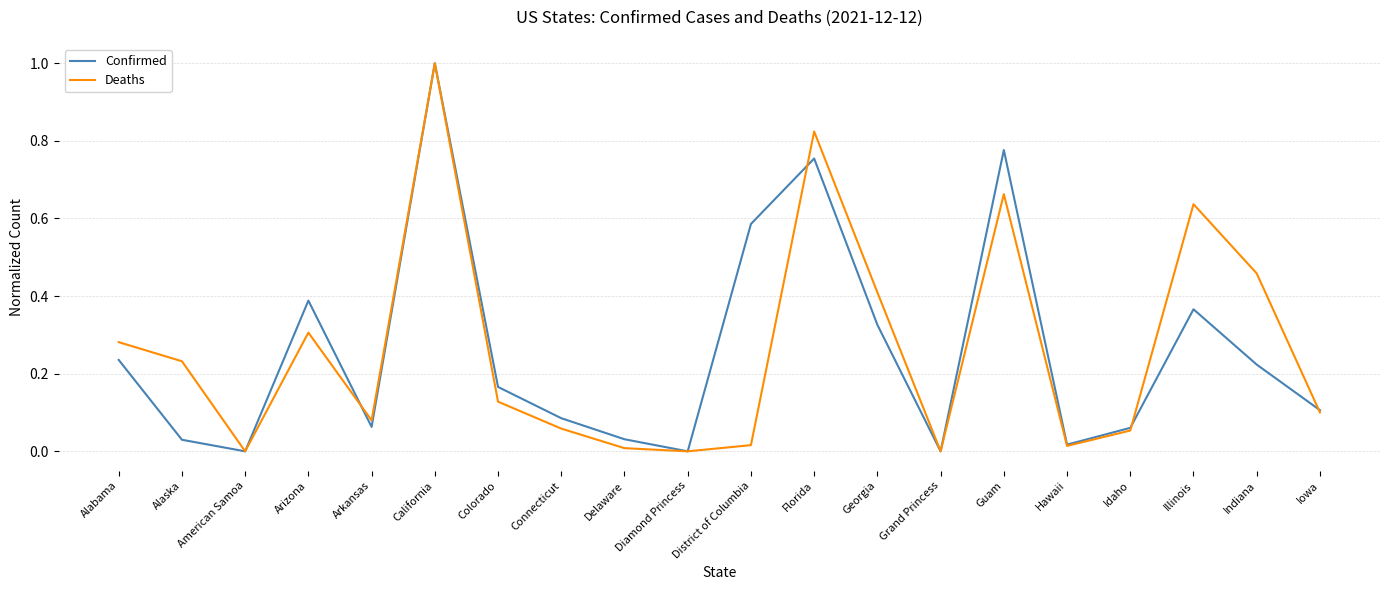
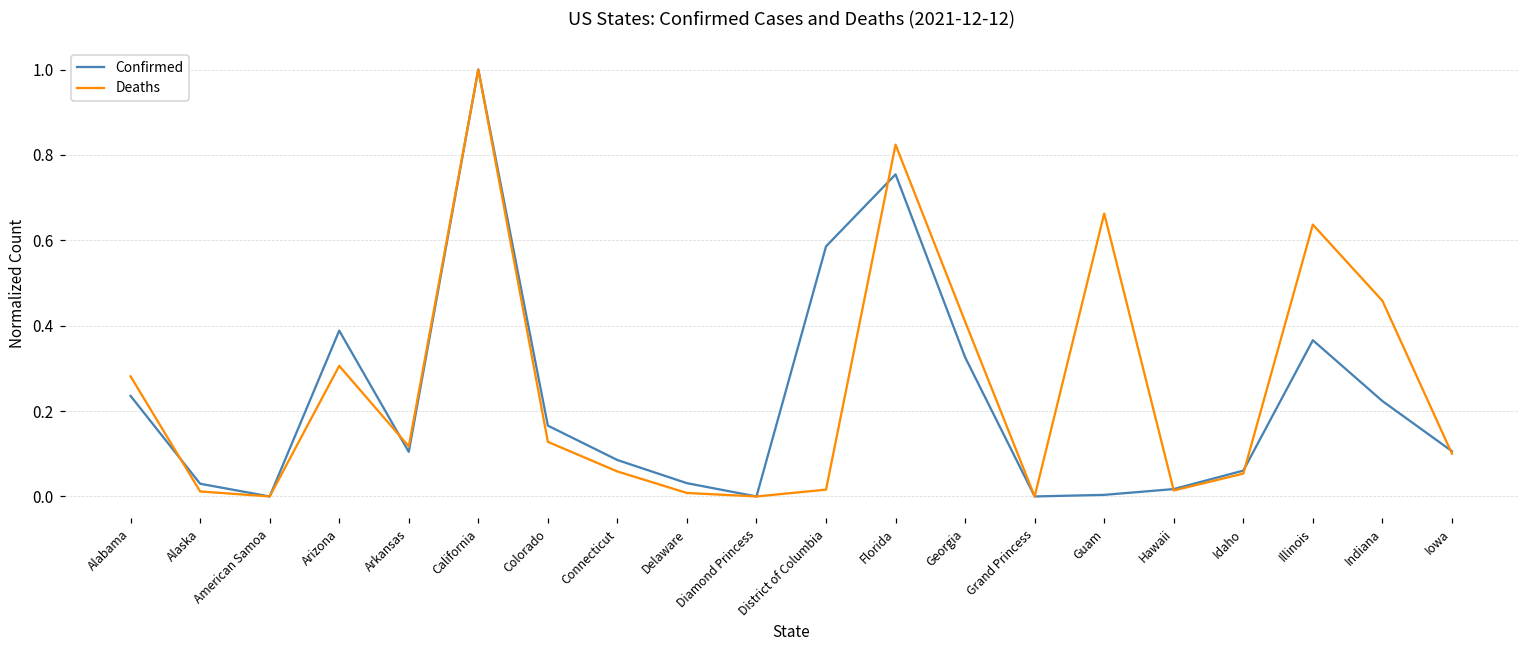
  {
    "Confirmed": {
      "Alabama": 0.24,
      "Alaska": 0.03,
      "Arizona": 0.39,
-     "Arkansas": 0.06,
+     "Arkansas": 0.10,
      "Colorado": 0.17,
      "Connecticut": 0.09,
      "Delaware": 0.03,
      "District of Columbia": 0.59,
      "Florida": 0.75,
      "Georgia": 0.33,
-     "Guam": 0.78,
+     "Guam": 0.00,
      "Idaho": 0.06,
      "Illinois": 0.37,
      "Indiana": 0.22
    },
    "Deaths": {
      "Alabama": 0.28,
-     "Alaska": 0.23,
+     "Alaska": 0.01,
      "Arizona": 0.31,
-     "Arkansas": 0.08,
+     "Arkansas": 0.12,
      "Colorado": 0.13,
      "Connecticut": 0.06,
      "Delaware": 0.01,
      "District of Columbia": 0.02,
      "Florida": 0.82,
      "Georgia": 0.41,
      "Guam": 0.66,
      "Idaho": 0.05,
      "Illinois": 0.64,
      "Indiana": 0.46
    }
  }
